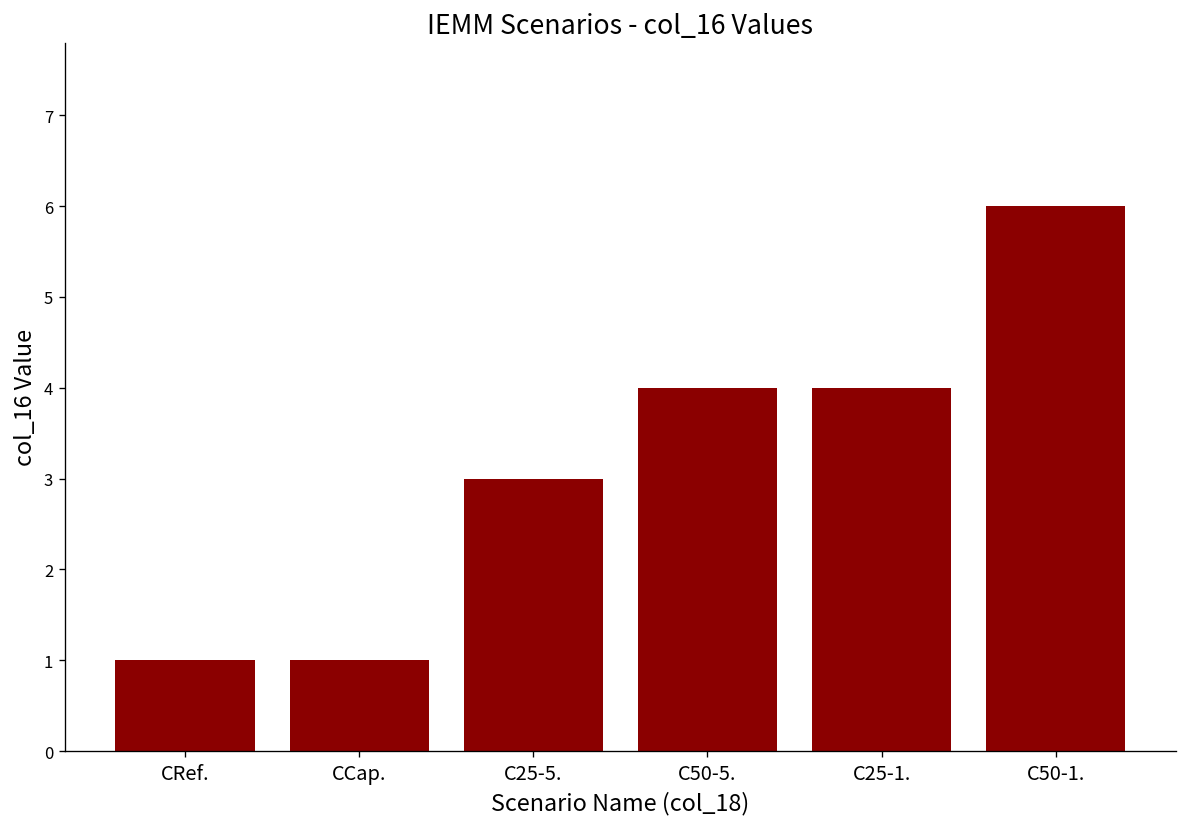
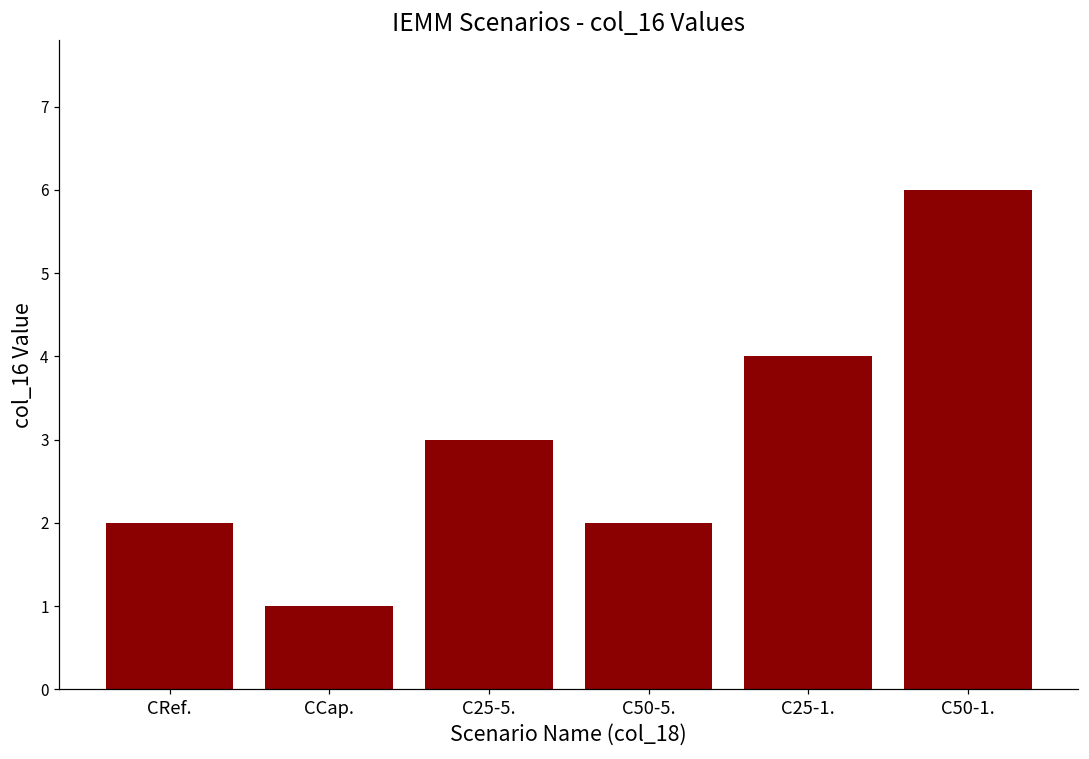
  {
-   "CRef.": 1,
+   "CRef.": 2,
    "CCap.": 1,
    "C25-5.": 3,
-   "C50-5.": 4,
+   "C50-5.": 2,
    "C25-1.": 4,
    "C50-1.": 6
  }
